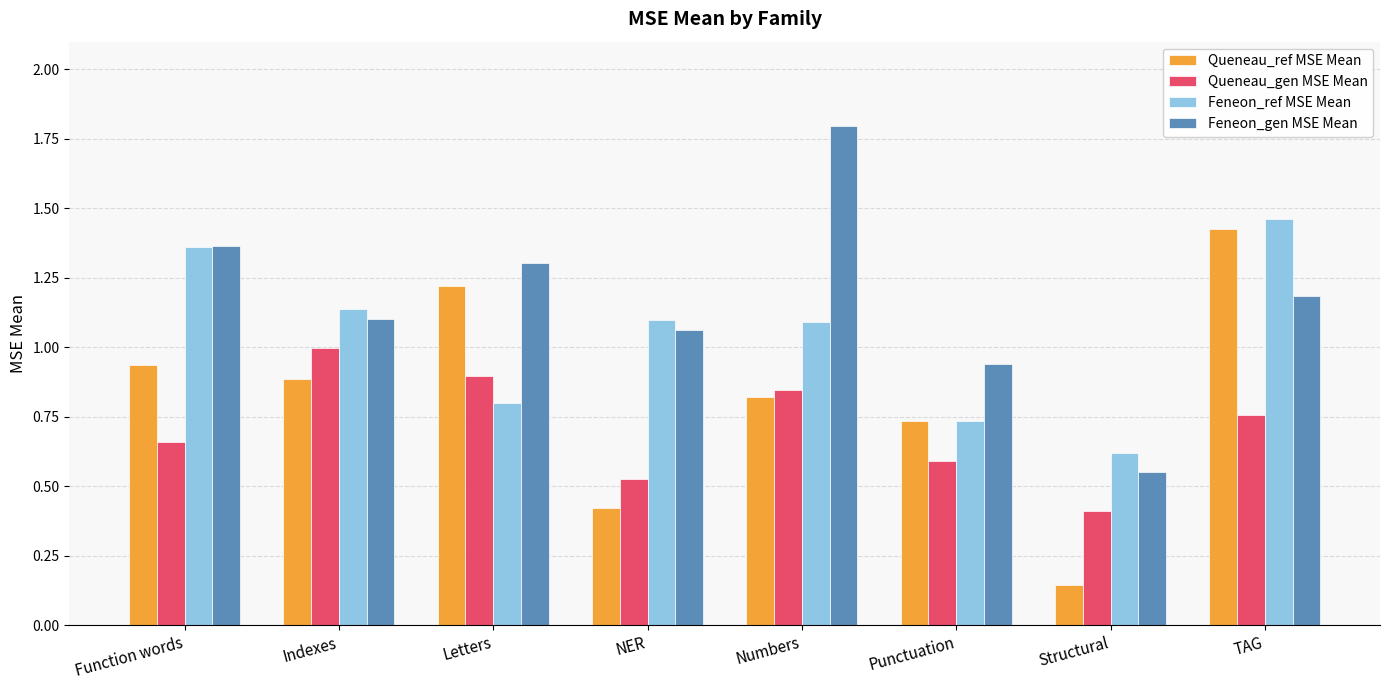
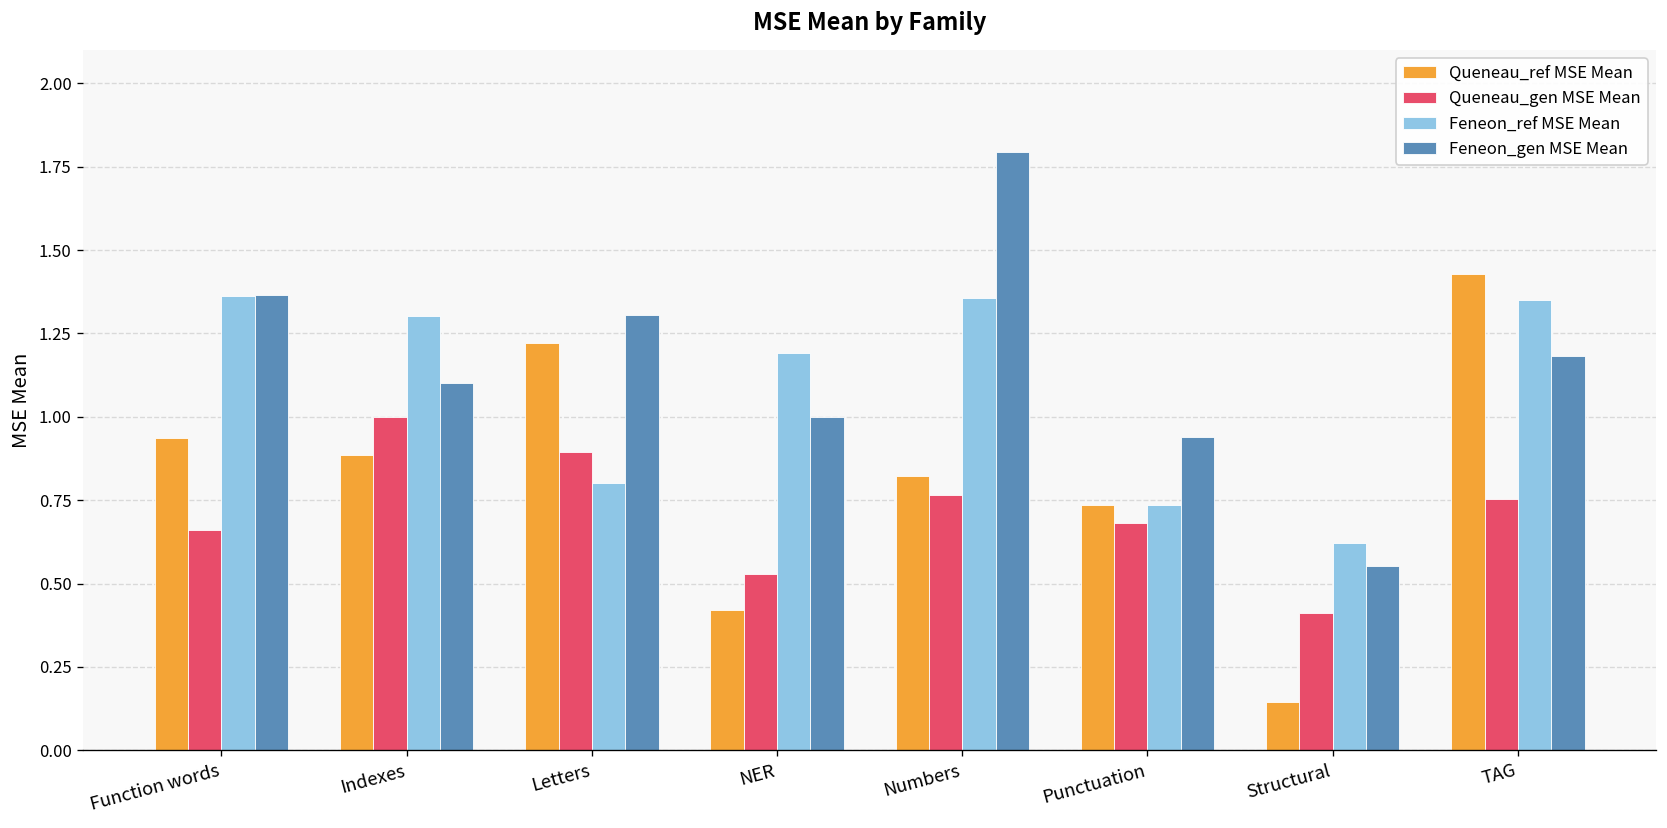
  {
    "Queneau_ref MSE Mean": {
      "Function words": 0.94,
      "Indexes": 0.88,
      "Letters": 1.22,
      "NER": 0.42,
      "Numbers": 0.82,
      "Punctuation": 0.74,
      "Structural": 0.15,
      "TAG": 1.43
    },
    "Queneau_gen MSE Mean": {
      "Function words": 0.66,
      "Indexes": 1.00,
      "Letters": 0.90,
      "NER": 0.53,
-     "Numbers": 0.85,
-     "Punctuation": 0.59,
+     "Numbers": 0.77,
+     "Punctuation": 0.68,
      "Structural": 0.41,
      "TAG": 0.75
    },
    "Feneon_ref MSE Mean": {
      "Function words": 1.36,
-     "Indexes": 1.14,
+     "Indexes": 1.30,
      "Letters": 0.80,
-     "NER": 1.10,
-     "Numbers": 1.09,
+     "NER": 1.19,
+     "Numbers": 1.36,
      "Punctuation": 0.74,
      "Structural": 0.62,
-     "TAG": 1.46
+     "TAG": 1.35
    },
    "Feneon_gen MSE Mean": {
      "Function words": 1.37,
      "Indexes": 1.10,
      "Letters": 1.30,
-     "NER": 1.06,
+     "NER": 1.00,
      "Numbers": 1.80,
      "Punctuation": 0.94,
      "Structural": 0.55,
      "TAG": 1.18
    }
  }
